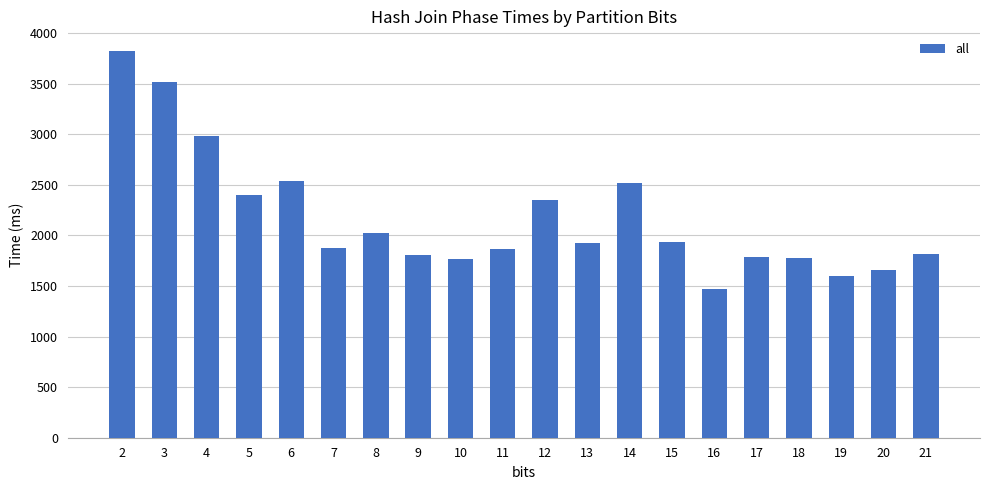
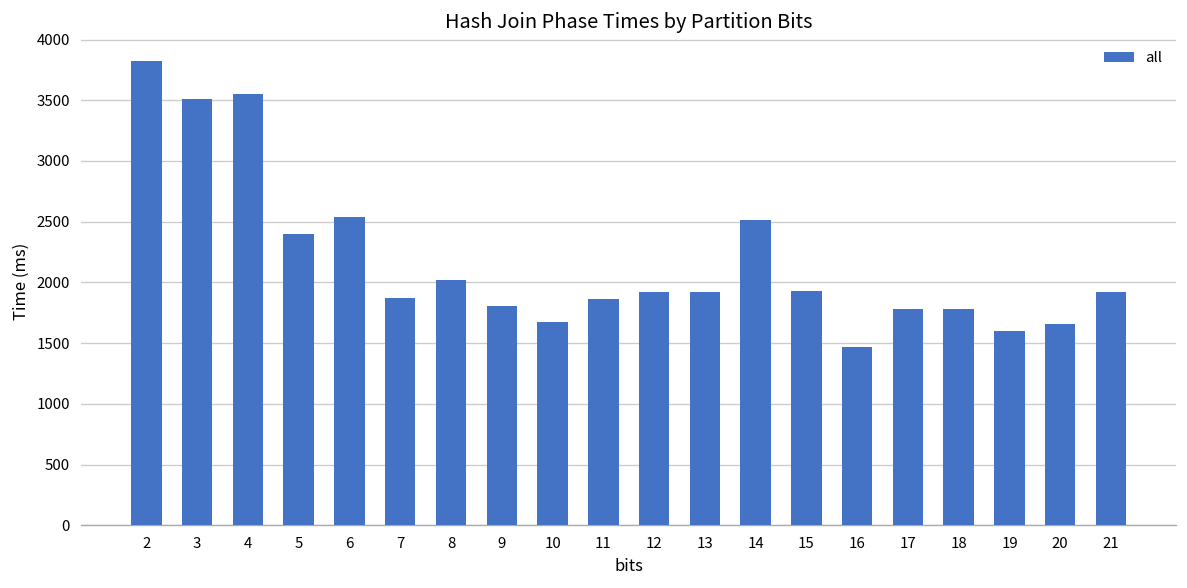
  {
    "2": 3820,
    "3": 3510,
-   "4": 2980,
+   "4": 3550,
    "5": 2400,
    "6": 2540,
    "7": 1880,
    "8": 2020,
    "9": 1800,
-   "10": 1760,
+   "10": 1670,
    "11": 1870,
-   "12": 2350,
+   "12": 1920,
    "13": 1920,
    "14": 2520,
    "15": 1930,
    "16": 1470,
    "17": 1780,
    "18": 1780,
    "19": 1600,
    "20": 1660,
-   "21": 1810
+   "21": 1920
  }
